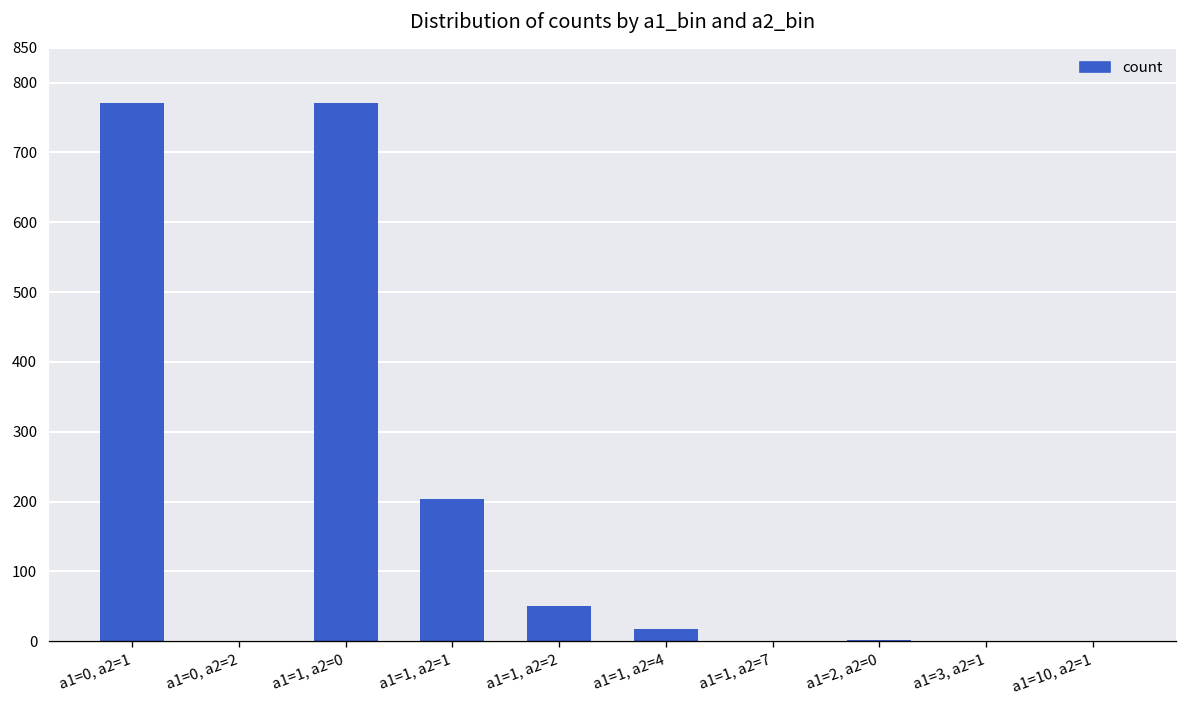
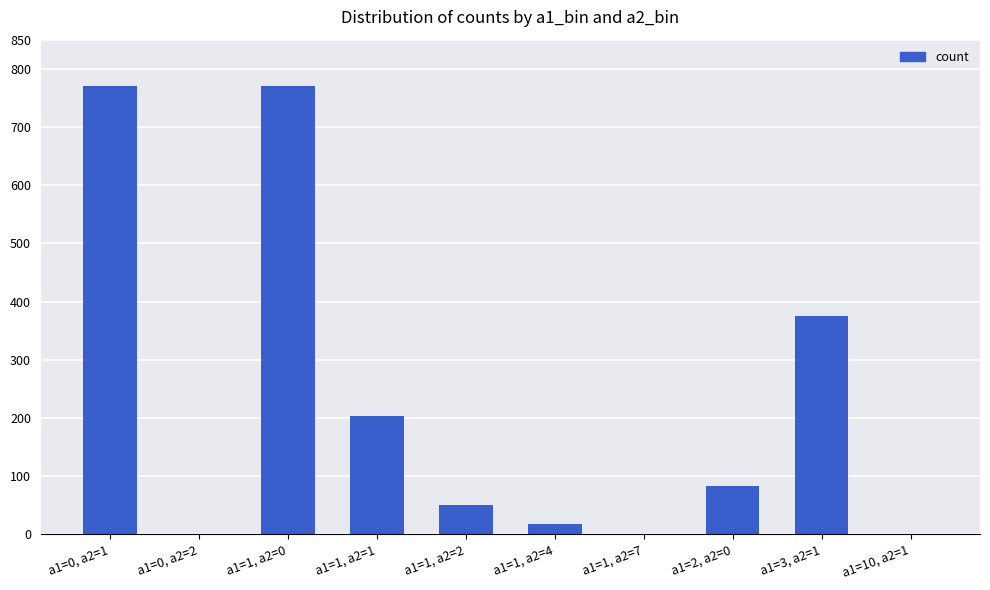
  {
    "a1=0, a2=1": 770,
    "a1=1, a2=0": 770,
    "a1=1, a2=1": 200,
    "a1=1, a2=2": 50,
    "a1=1, a2=4": 20,
-   "a1=2, a2=0": 0,
-   "a1=3, a2=1": 0
+   "a1=2, a2=0": 80,
+   "a1=3, a2=1": 380
  }
